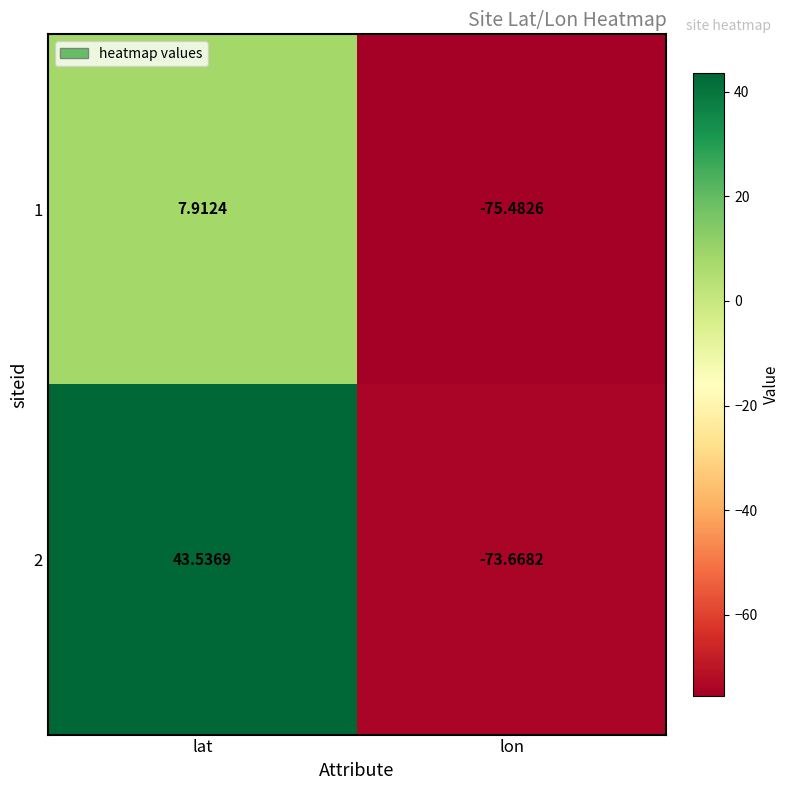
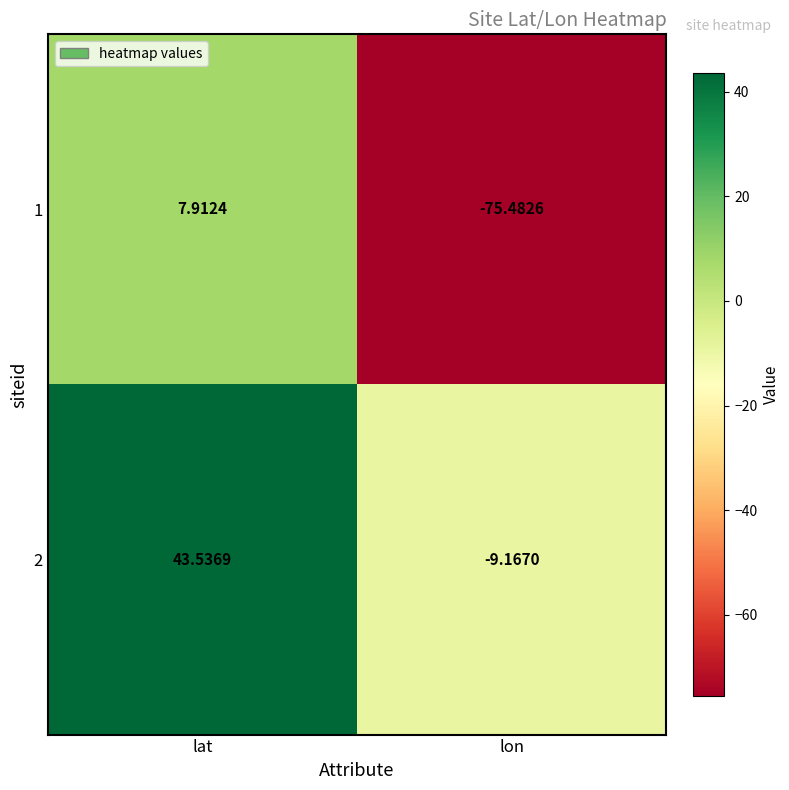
  {
    "1": {
      "lat": 7.9124,
      "lon": -75.4826
    },
    "2": {
      "lat": 43.5369,
-     "lon": -73.6682
+     "lon": -9.1670
    }
  }
